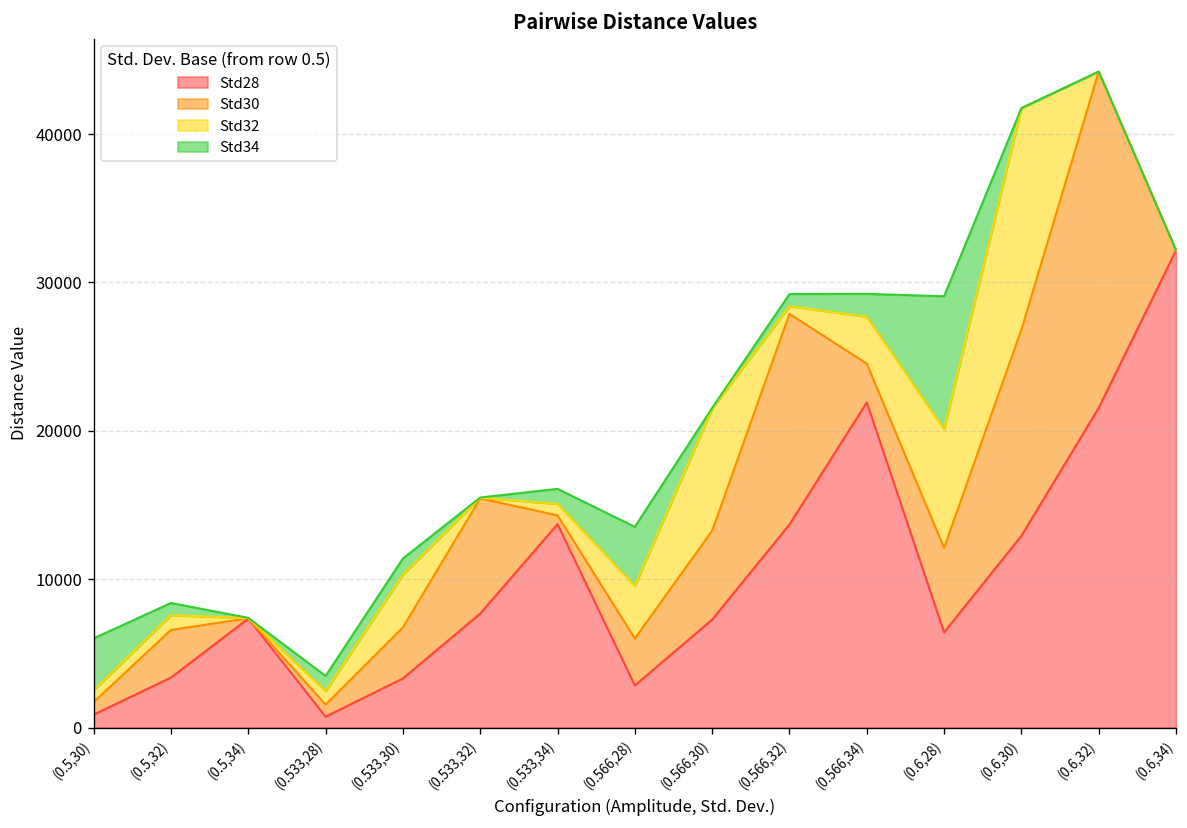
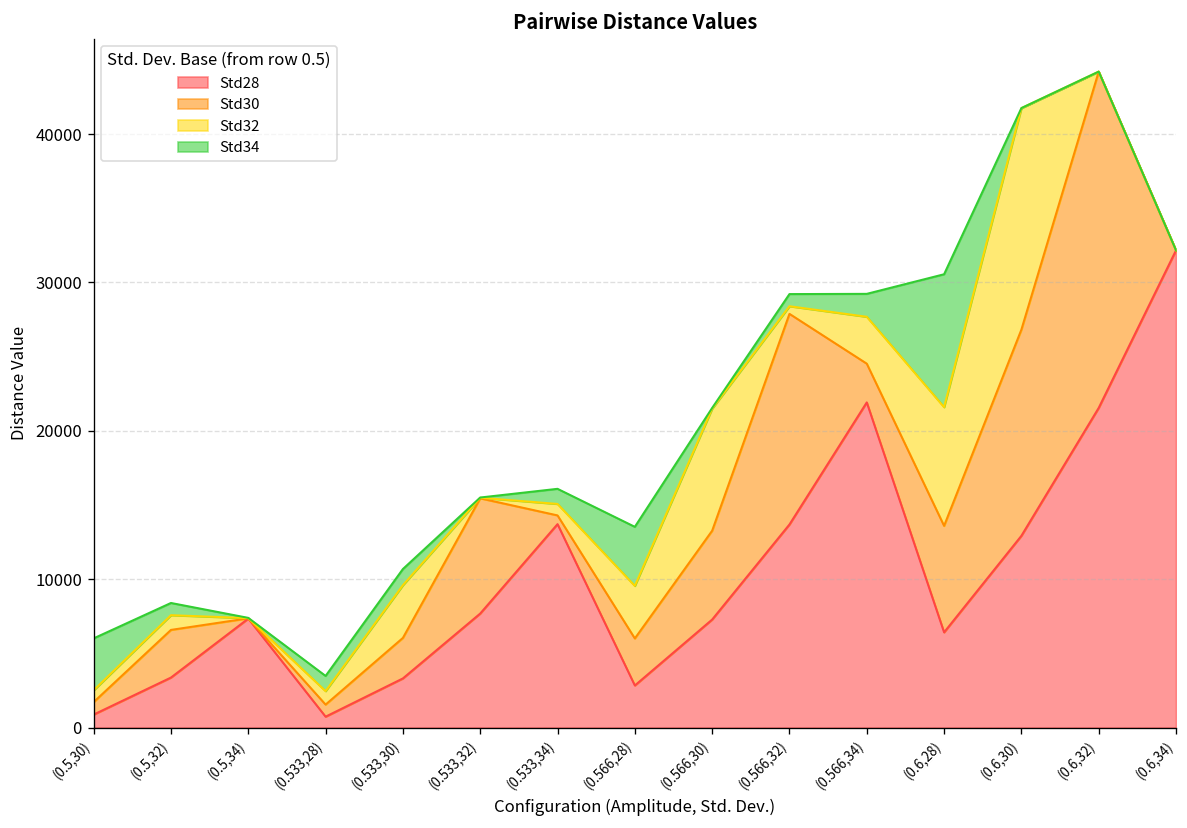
  {
    "Std28": {
      "(0.5,30)": 900,
      "(0.5,32)": 3400,
      "(0.533,28)": 700,
      "(0.533,30)": 3300,
      "(0.533,32)": 7700,
      "(0.533,34)": 13700,
      "(0.566,28)": 2800,
      "(0.566,30)": 7300,
      "(0.566,32)": 13700,
      "(0.566,34)": 21900,
      "(0.6,28)": 6400,
      "(0.6,30)": 12900,
      "(0.6,32)": 21500
    },
    "Std30": {
      "(0.5,30)": 800,
      "(0.5,32)": 3200,
      "(0.533,28)": 800,
-     "(0.533,30)": 3400,
+     "(0.533,30)": 2700,
      "(0.533,34)": 600,
      "(0.566,28)": 3200,
      "(0.566,30)": 6000,
      "(0.566,32)": 14200,
      "(0.566,34)": 2600,
-     "(0.6,28)": 5700,
+     "(0.6,28)": 7200,
      "(0.6,30)": 13900
    },
    "Std32": {
      "(0.5,30)": 800,
      "(0.5,32)": 1000,
      "(0.533,28)": 900,
      "(0.533,30)": 3600,
      "(0.533,34)": 800,
      "(0.566,28)": 3500,
      "(0.566,32)": 500,
      "(0.566,34)": 3200,
      "(0.6,28)": 8000
    },
    "Std34": {
      "(0.5,30)": 3500,
      "(0.5,32)": 800,
      "(0.533,28)": 1000,
      "(0.533,30)": 1100,
      "(0.533,34)": 1000,
      "(0.566,28)": 4000,
      "(0.566,32)": 800,
      "(0.566,34)": 1500,
      "(0.6,28)": 9000
    }
  }
